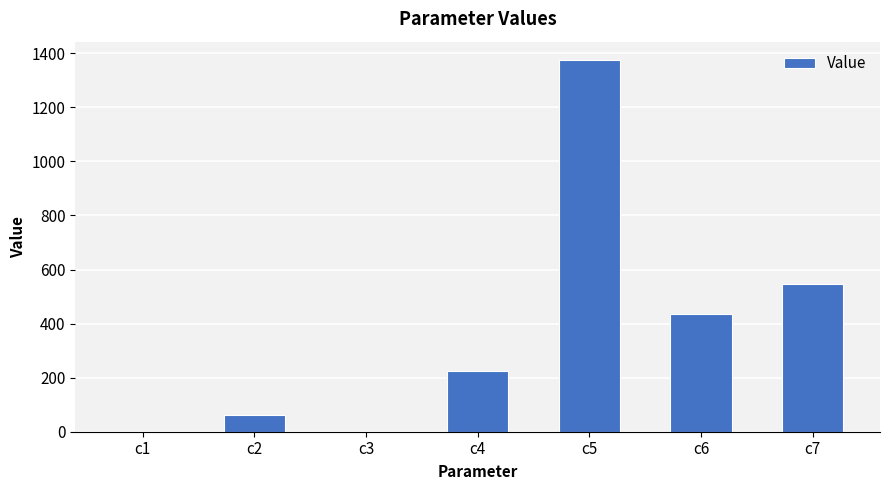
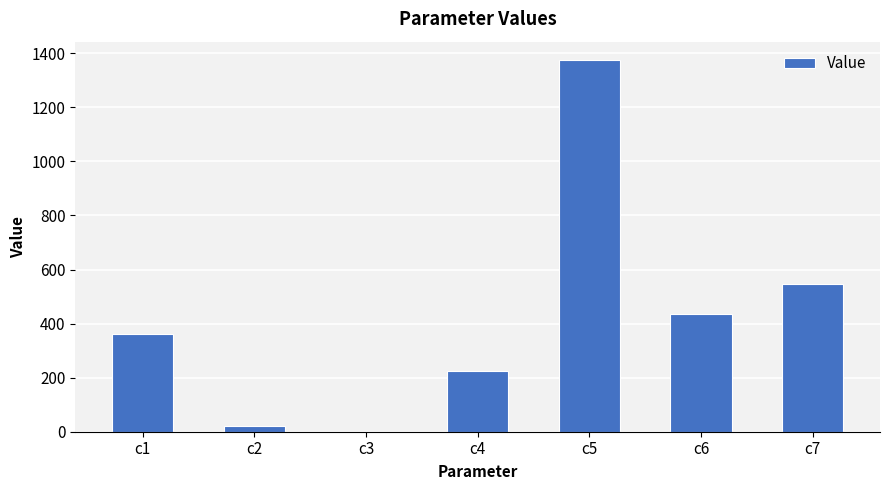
  {
-   "c1": 0,
-   "c2": 60,
+   "c1": 360,
+   "c2": 20,
    "c4": 230,
    "c5": 1370,
    "c6": 440,
    "c7": 550
  }
